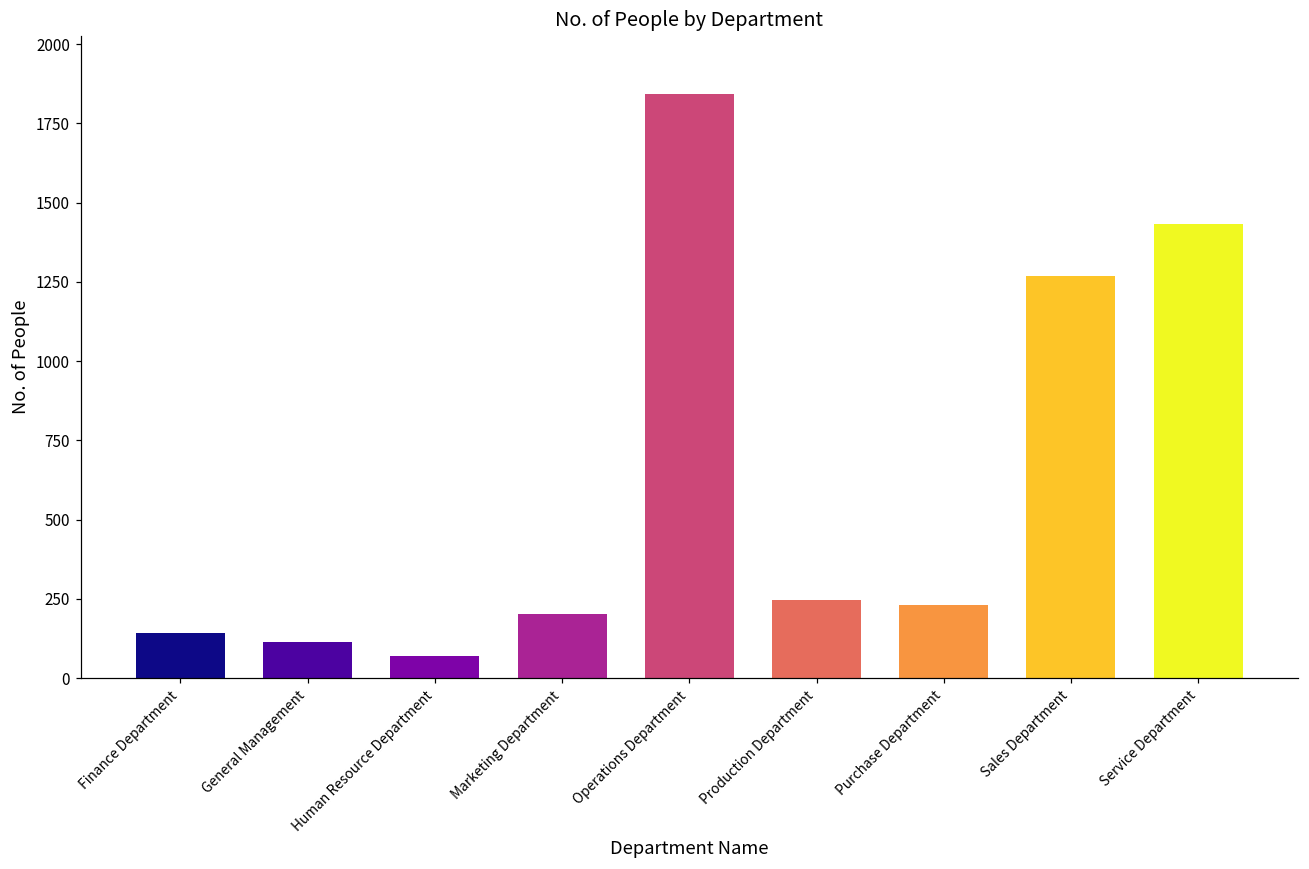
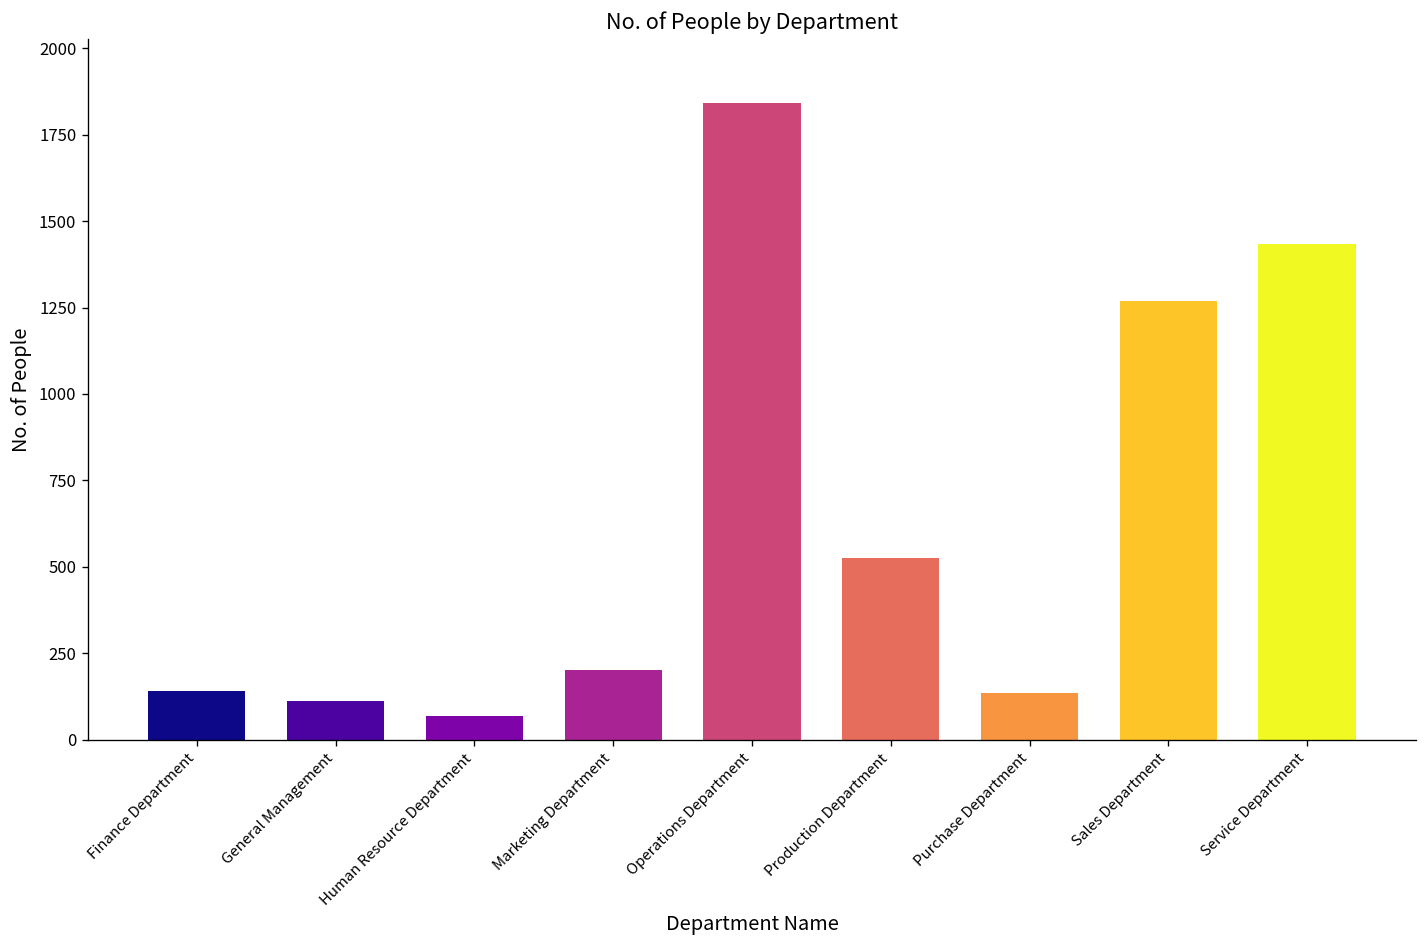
  {
    "Finance Department": 140,
    "General Management": 110,
    "Human Resource Department": 70,
    "Marketing Department": 200,
    "Operations Department": 1840,
-   "Production Department": 250,
-   "Purchase Department": 230,
+   "Production Department": 530,
+   "Purchase Department": 140,
    "Sales Department": 1270,
    "Service Department": 1430
  }
